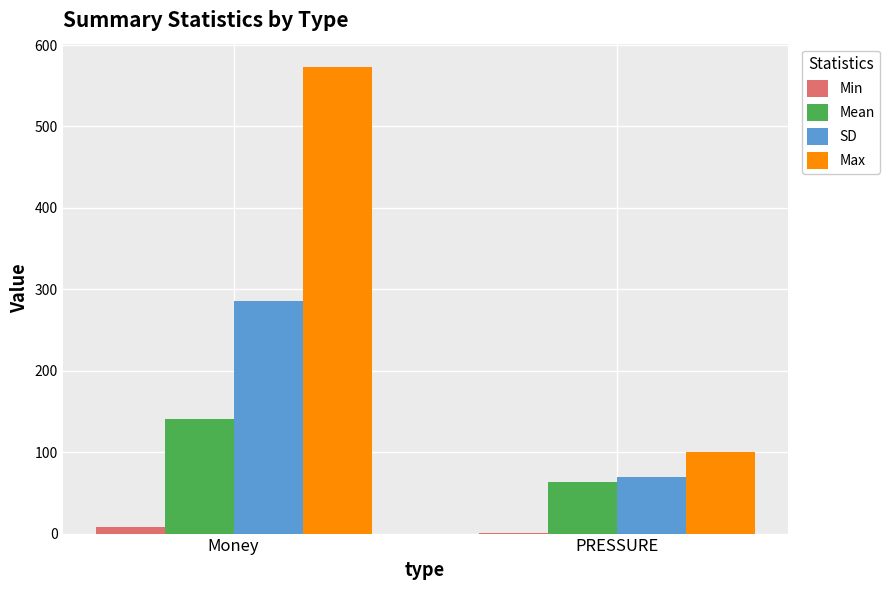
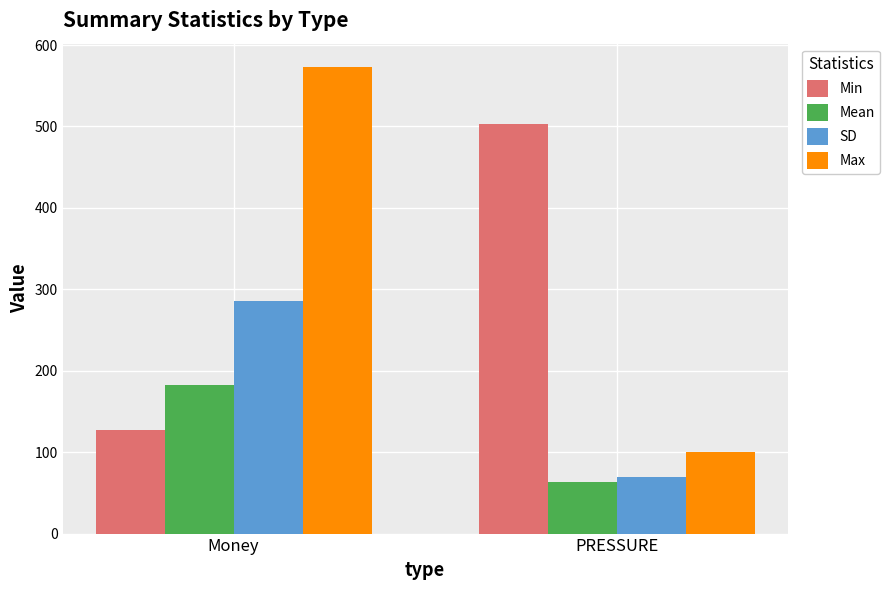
  {
    "Min": {
-     "Money": 10,
-     "PRESSURE": 0
+     "Money": 130,
+     "PRESSURE": 500
    },
    "Mean": {
-     "Money": 140,
+     "Money": 180,
      "PRESSURE": 60
    },
    "SD": {
      "Money": 290,
      "PRESSURE": 70
    },
    "Max": {
      "Money": 570,
      "PRESSURE": 100
    }
  }
